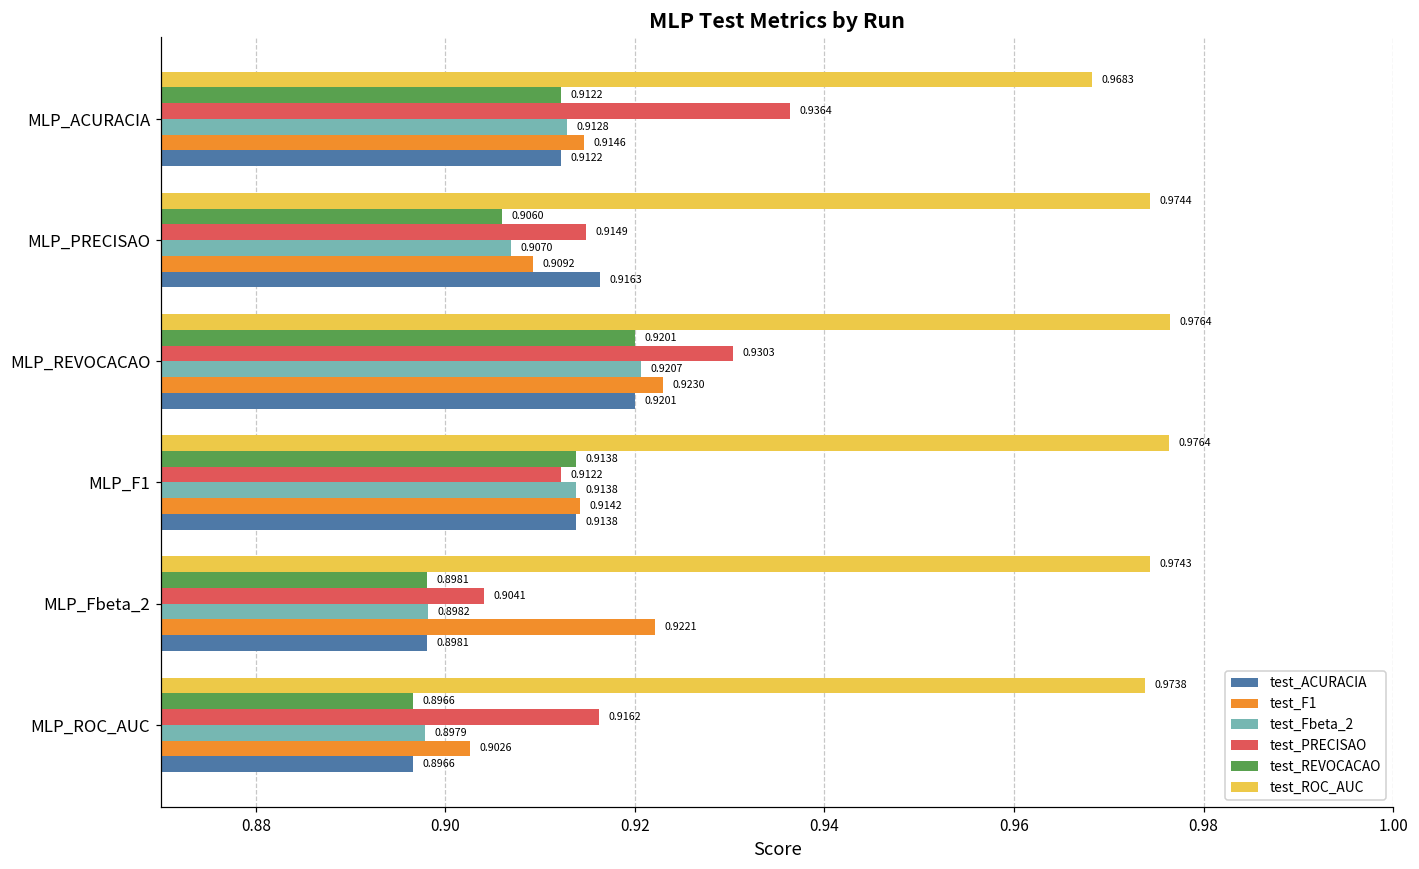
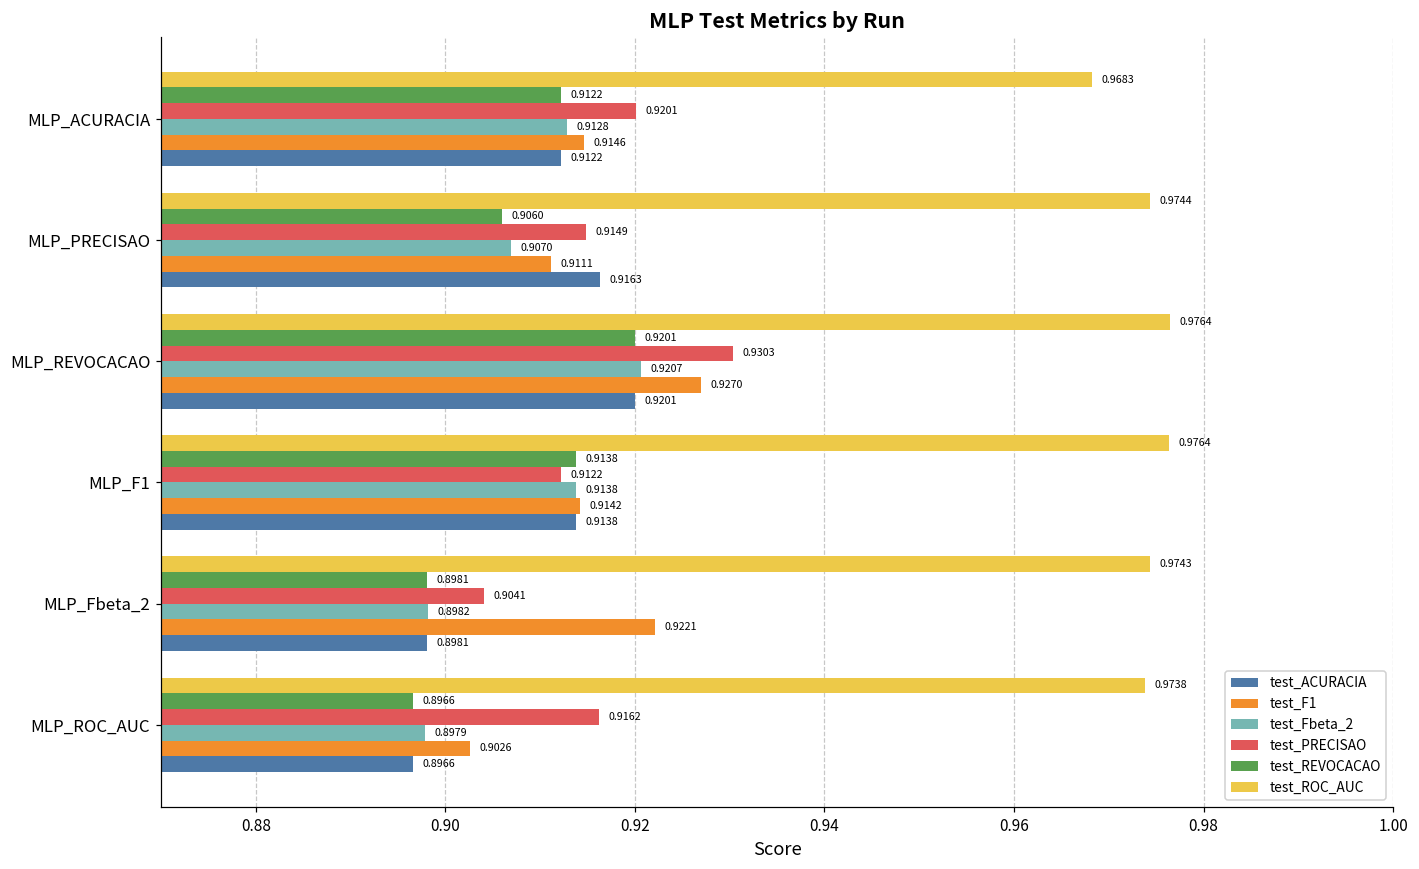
  {
    "test_ACURACIA": {
      "MLP_ACURACIA": 0.9122,
      "MLP_PRECISAO": 0.9163,
      "MLP_REVOCACAO": 0.9201,
      "MLP_F1": 0.9138,
      "MLP_Fbeta_2": 0.8981,
      "MLP_ROC_AUC": 0.8966
    },
    "test_F1": {
      "MLP_ACURACIA": 0.9146,
-     "MLP_PRECISAO": 0.9092,
-     "MLP_REVOCACAO": 0.9230,
+     "MLP_PRECISAO": 0.9111,
+     "MLP_REVOCACAO": 0.9270,
      "MLP_F1": 0.9142,
      "MLP_Fbeta_2": 0.9221,
      "MLP_ROC_AUC": 0.9026
    },
    "test_Fbeta_2": {
      "MLP_ACURACIA": 0.9128,
      "MLP_PRECISAO": 0.9070,
      "MLP_REVOCACAO": 0.9207,
      "MLP_F1": 0.9138,
      "MLP_Fbeta_2": 0.8982,
      "MLP_ROC_AUC": 0.8979
    },
    "test_PRECISAO": {
-     "MLP_ACURACIA": 0.9364,
+     "MLP_ACURACIA": 0.9201,
      "MLP_PRECISAO": 0.9149,
      "MLP_REVOCACAO": 0.9303,
      "MLP_F1": 0.9122,
      "MLP_Fbeta_2": 0.9041,
      "MLP_ROC_AUC": 0.9162
    },
    "test_REVOCACAO": {
      "MLP_ACURACIA": 0.9122,
      "MLP_PRECISAO": 0.9060,
      "MLP_REVOCACAO": 0.9201,
      "MLP_F1": 0.9138,
      "MLP_Fbeta_2": 0.8981,
      "MLP_ROC_AUC": 0.8966
    },
    "test_ROC_AUC": {
      "MLP_ACURACIA": 0.9683,
      "MLP_PRECISAO": 0.9744,
      "MLP_REVOCACAO": 0.9764,
      "MLP_F1": 0.9764,
      "MLP_Fbeta_2": 0.9743,
      "MLP_ROC_AUC": 0.9738
    }
  }
